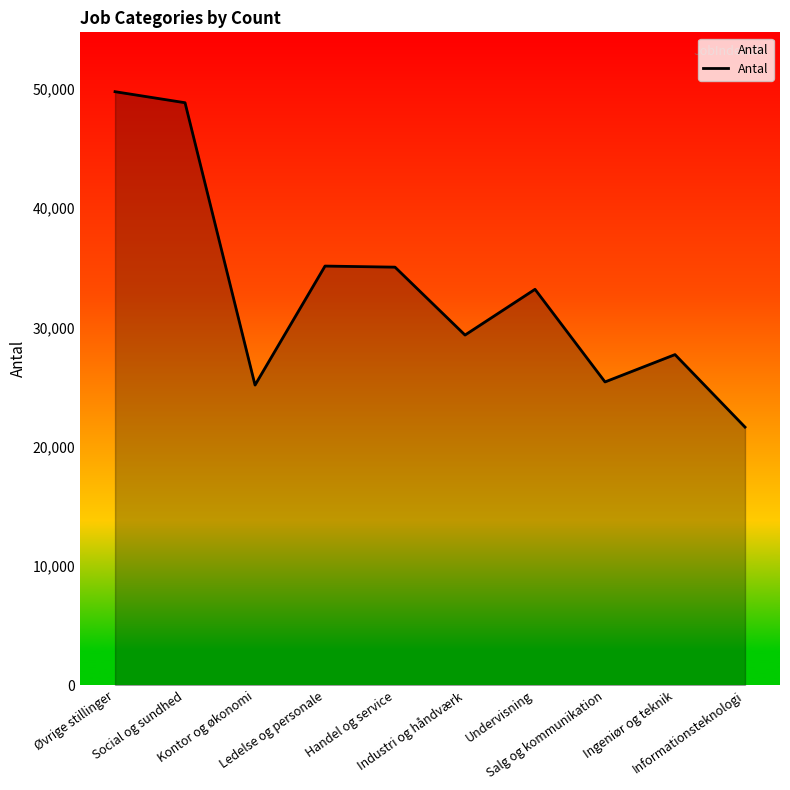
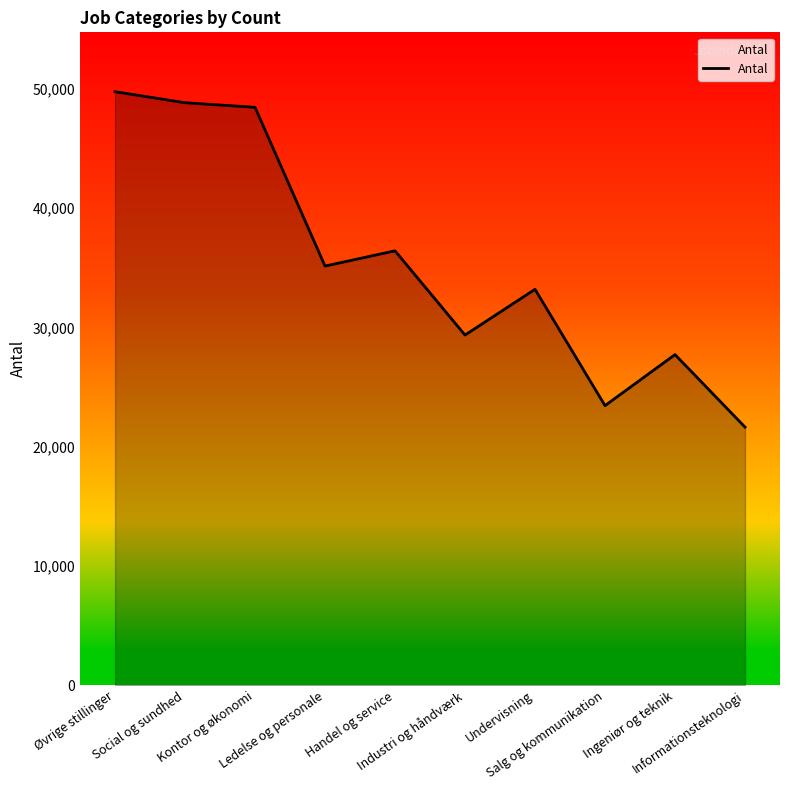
  {
    "Øvrige stillinger": "49,800",
    "Social og sundhed": "48,900",
-   "Kontor og økonomi": "25,200",
+   "Kontor og økonomi": "48,500",
    "Ledelse og personale": "35,200",
-   "Handel og service": "35,100",
+   "Handel og service": "36,400",
    "Industri og håndværk": "29,400",
    "Undervisning": "33,200",
-   "Salg og kommunikation": "25,400",
+   "Salg og kommunikation": "23,500",
    "Ingeniør og teknik": "27,700",
    "Informationsteknologi": "21,700"
  }
